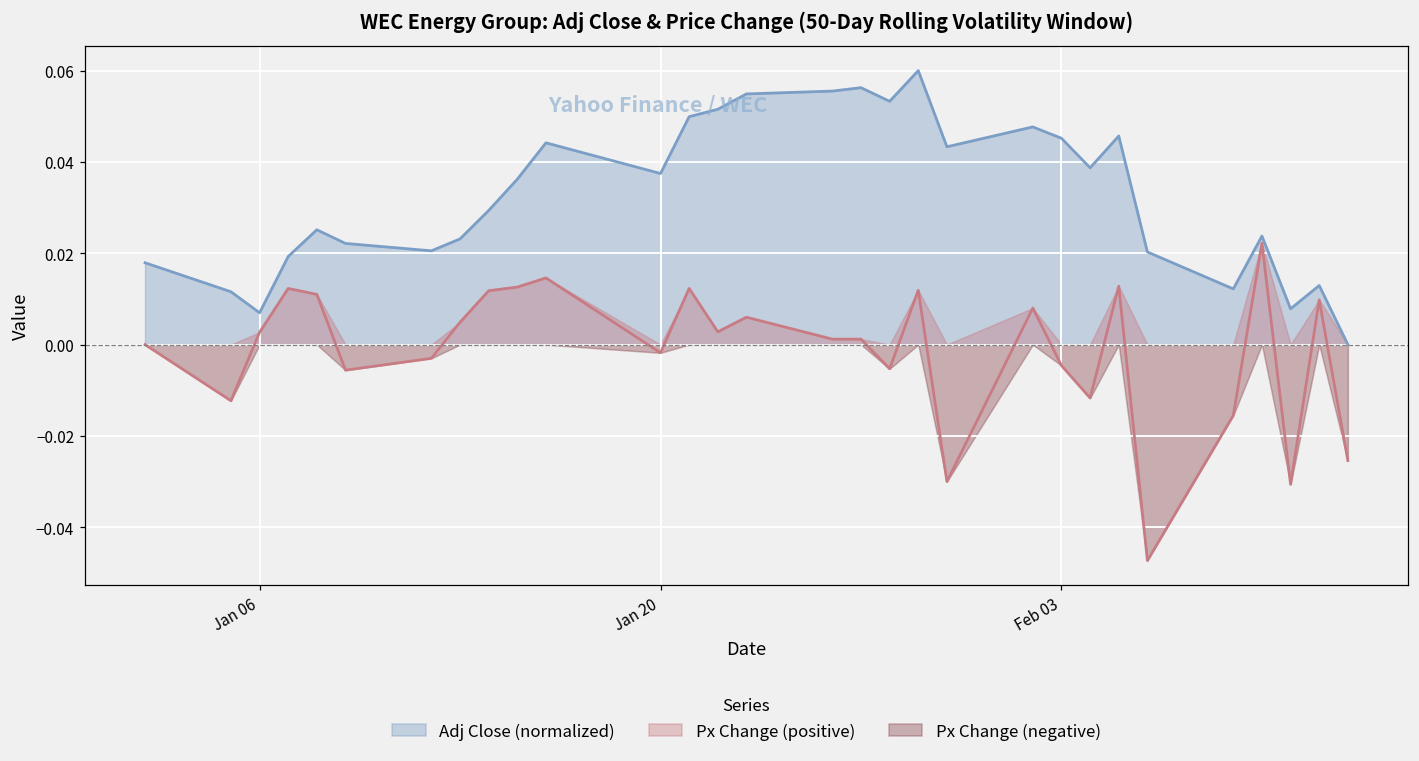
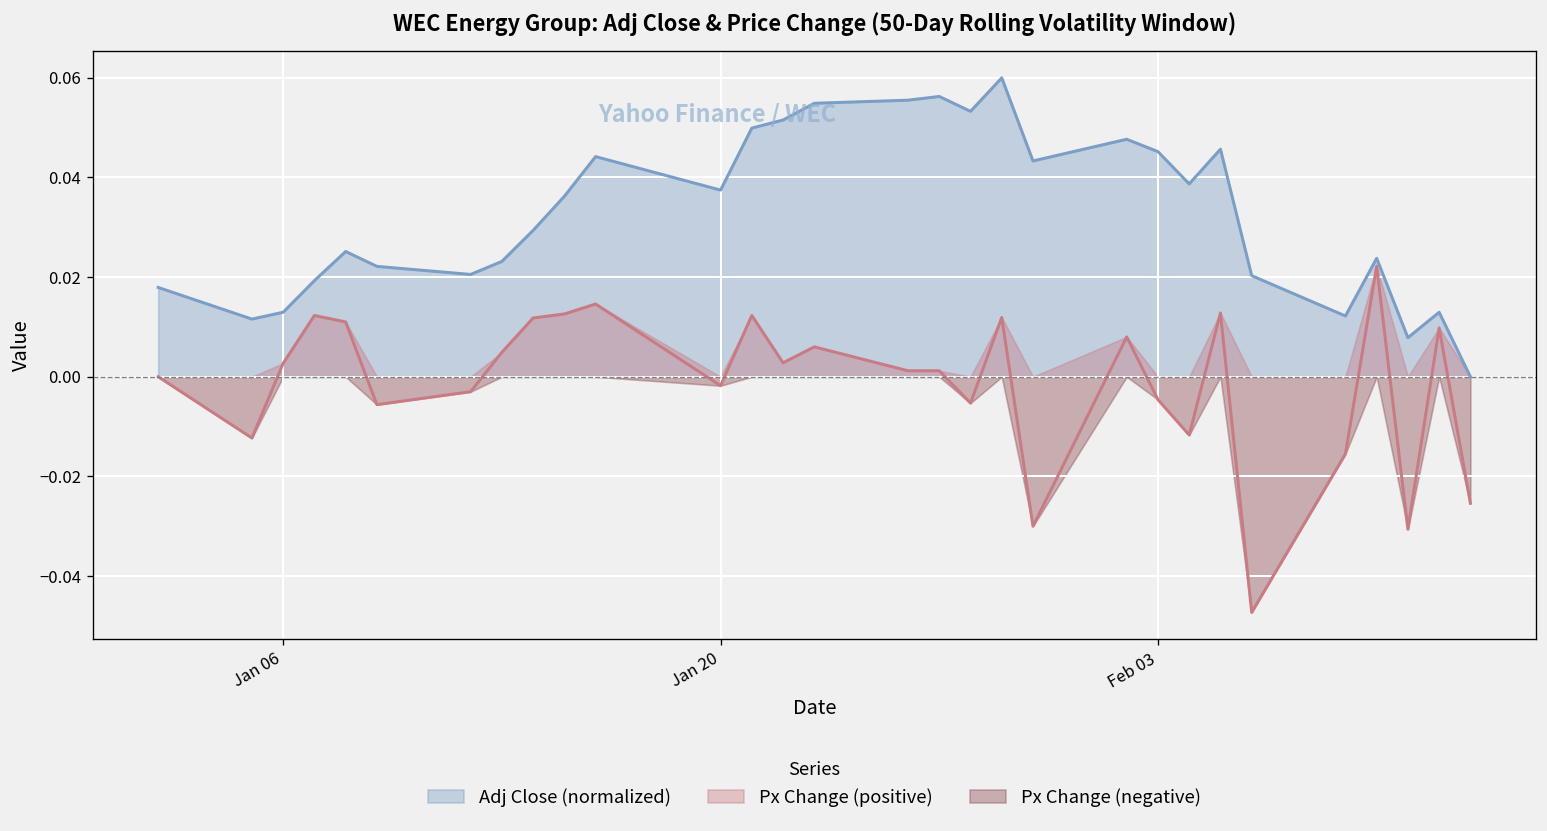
  {
    "Adj Close (normalized)": {
-     "Jan 06": 0.007,
+     "Jan 06": 0.013,
      "Jan 20": 0.037,
      "Feb 03": 0.045
    }
  }
